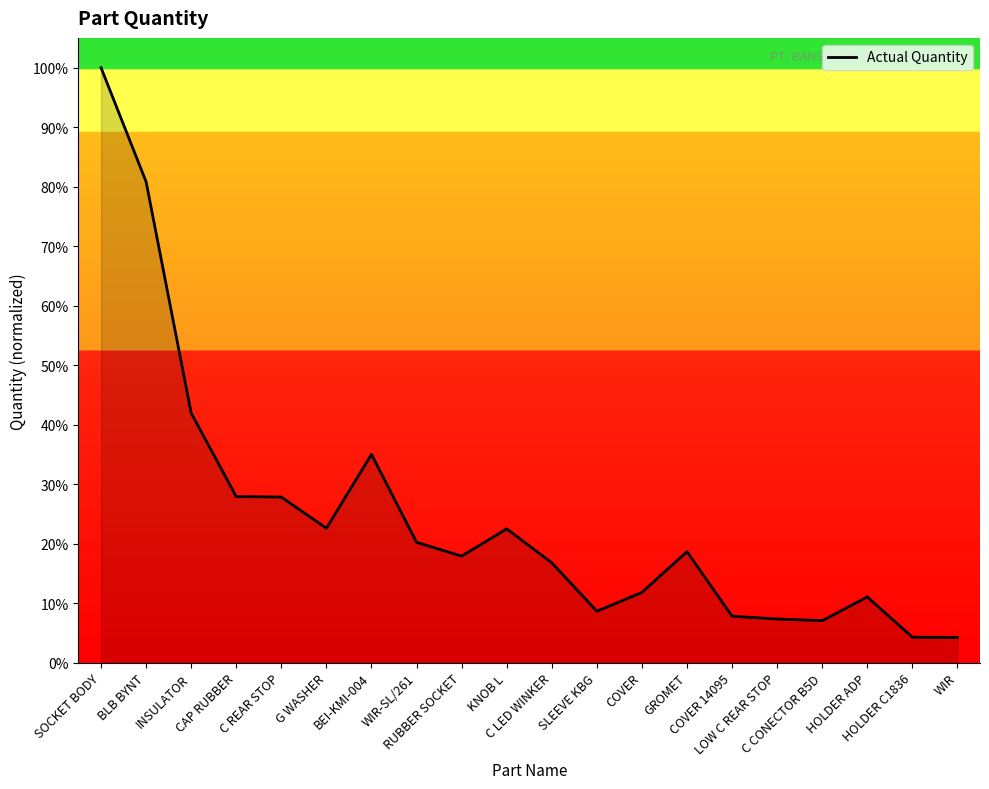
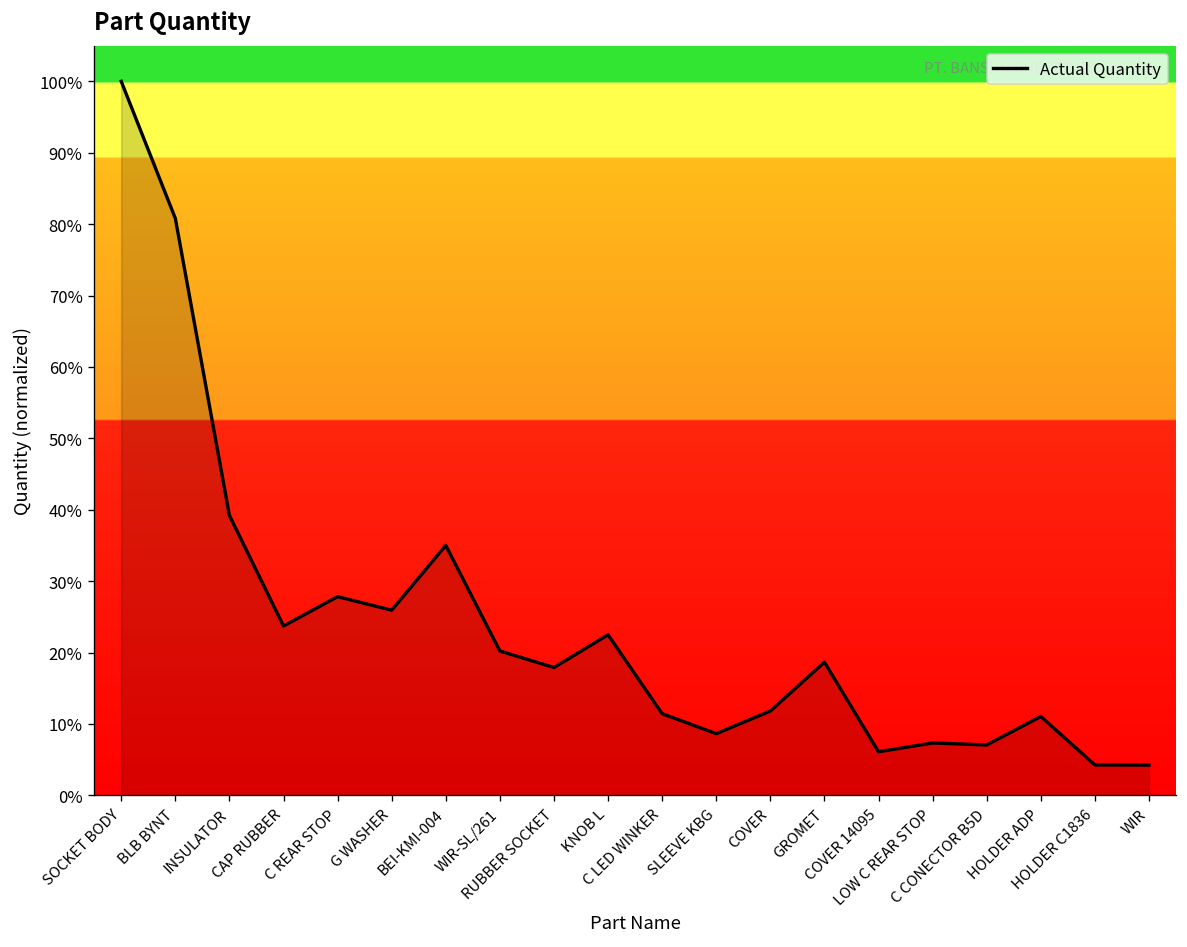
  {
    "SOCKET BODY": "100%",
    "BLB BYNT": "81%",
-   "INSULATOR": "42%",
-   "CAP RUBBER": "28%",
+   "INSULATOR": "39%",
+   "CAP RUBBER": "24%",
    "C REAR STOP": "28%",
-   "G WASHER": "23%",
+   "G WASHER": "26%",
    "BEI-KMI-004": "35%",
    "WIR-SL/261": "20%",
    "RUBBER SOCKET": "18%",
    "KNOB L": "22%",
-   "C LED WINKER": "17%",
+   "C LED WINKER": "11%",
    "SLEEVE KBG": "9%",
    "COVER": "12%",
    "GROMET": "19%",
-   "COVER 14095": "8%",
+   "COVER 14095": "6%",
    "LOW C REAR STOP": "7%",
    "C CONECTOR B5D": "7%",
    "HOLDER ADP": "11%",
    "HOLDER C1836": "4%",
    "WIR": "4%"
  }
